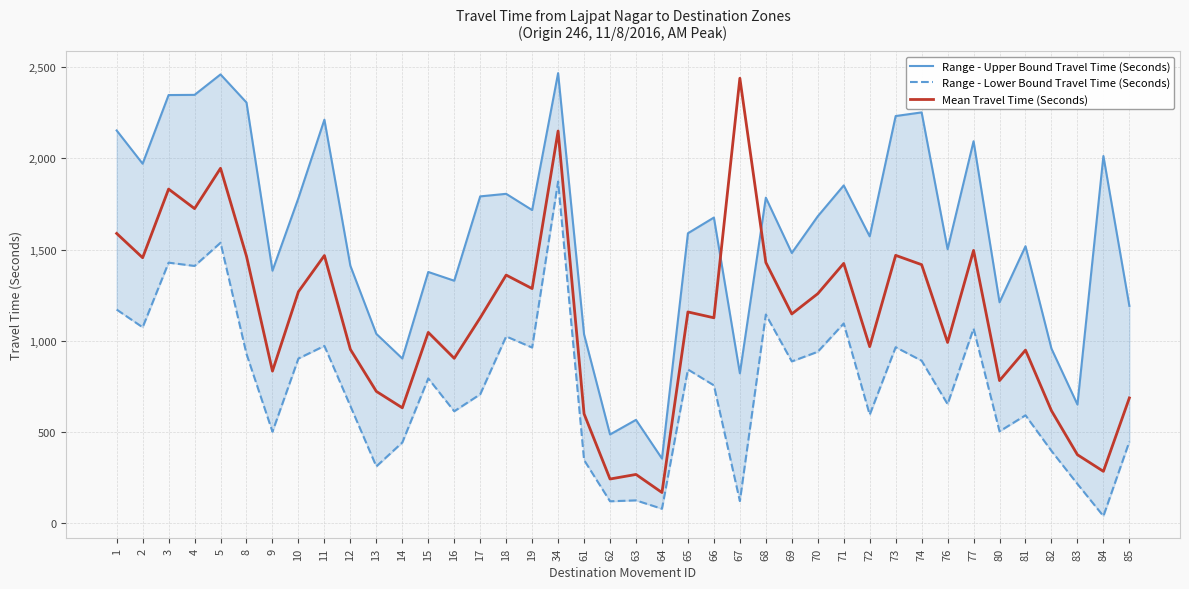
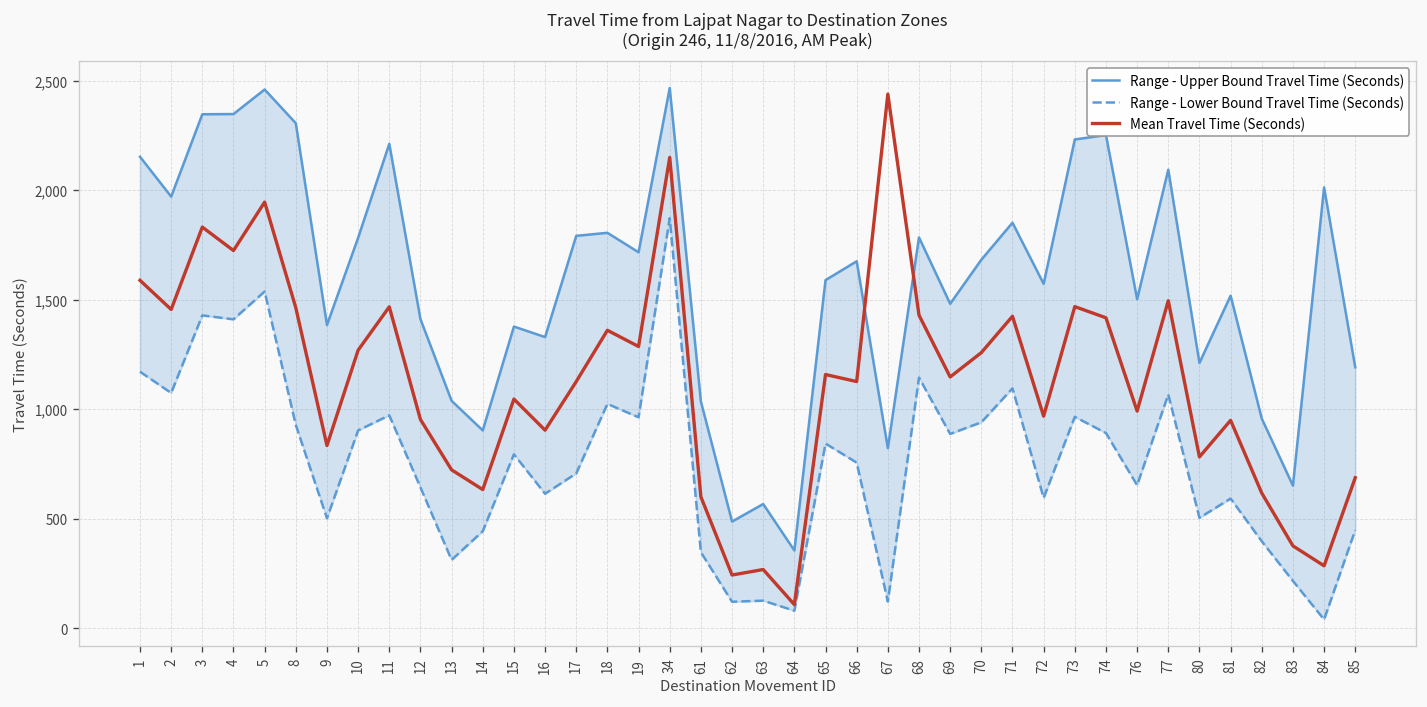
  {
    "Mean Travel Time (Seconds)": {
      "1": "1,590",
      "2": "1,460",
      "3": "1,830",
      "4": "1,720",
      "5": "1,950",
      "8": "1,460",
      "9": "830",
      "10": "1,270",
      "11": "1,470",
      "12": "950",
      "13": "720",
      "14": "630",
      "15": "1,050",
      "16": "900",
      "17": "1,130",
      "18": "1,360",
      "19": "1,290",
      "34": "2,150",
      "61": "600",
      "62": "240",
      "63": "270",
-     "64": "170",
+     "64": "110",
      "65": "1,160",
      "66": "1,130",
      "67": "2,440",
      "68": "1,430",
      "69": "1,150",
      "70": "1,260",
      "71": "1,420",
      "72": "970",
      "73": "1,470",
      "74": "1,420",
      "76": "990",
      "77": "1,500",
      "80": "780",
      "81": "950",
      "82": "620",
      "83": "380",
      "84": "290",
      "85": "690"
    }
  }
